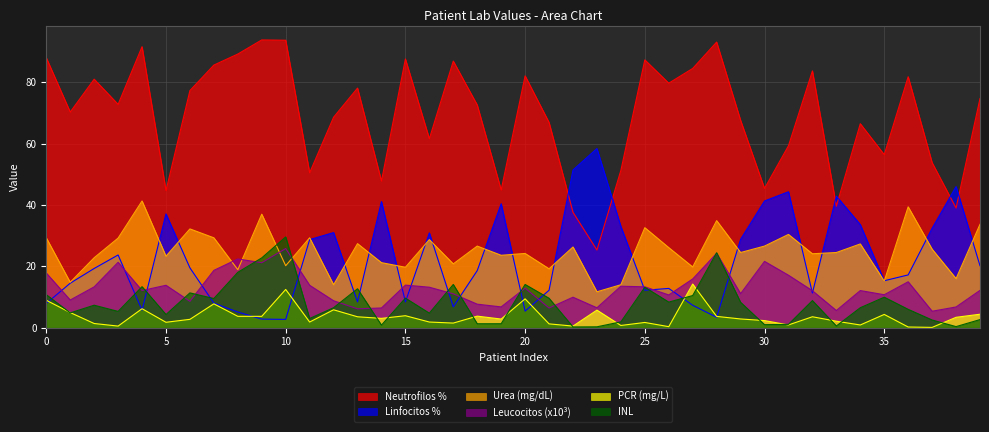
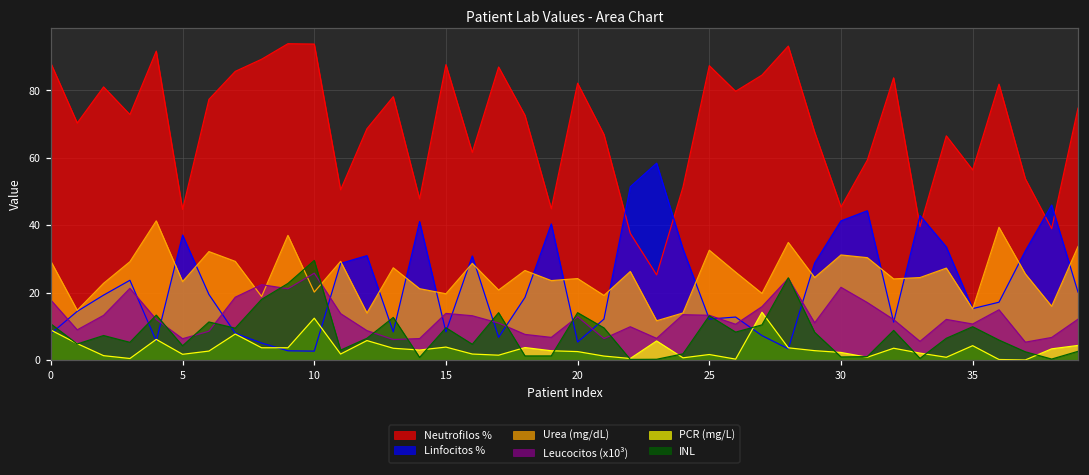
  {
    "Neutrofilos %": {
      "0": 88,
      "5": 45,
      "10": 94,
      "15": 88,
      "20": 82,
      "25": 87,
      "30": 45,
      "35": 56
    },
    "Linfocitos %": {
      "0": 8,
      "5": 37,
      "10": 3,
      "15": 8,
      "20": 5,
      "25": 12,
      "30": 41
    },
    "Urea (mg/dL)": {
      "0": 29,
      "5": 23,
      "10": 20,
      "15": 20,
      "20": 24,
      "25": 33,
-     "30": 27
+     "30": 31
    },
    "Leucocitos (x10³)": {
      "0": 18,
-     "5": 14,
+     "5": 6,
      "10": 26,
      "15": 14,
      "20": 13,
      "30": 22
    },
    "PCR (mg/L)": {
      "0": 9,
      "5": 2,
      "10": 12,
      "15": 4,
-     "20": 9,
+     "20": 3,
      "25": 2,
      "30": 2,
      "35": 4
    },
    "INL": {
      "0": 11,
      "5": 4,
      "10": 30,
      "15": 10,
      "20": 14,
      "30": 1
    }
  }
